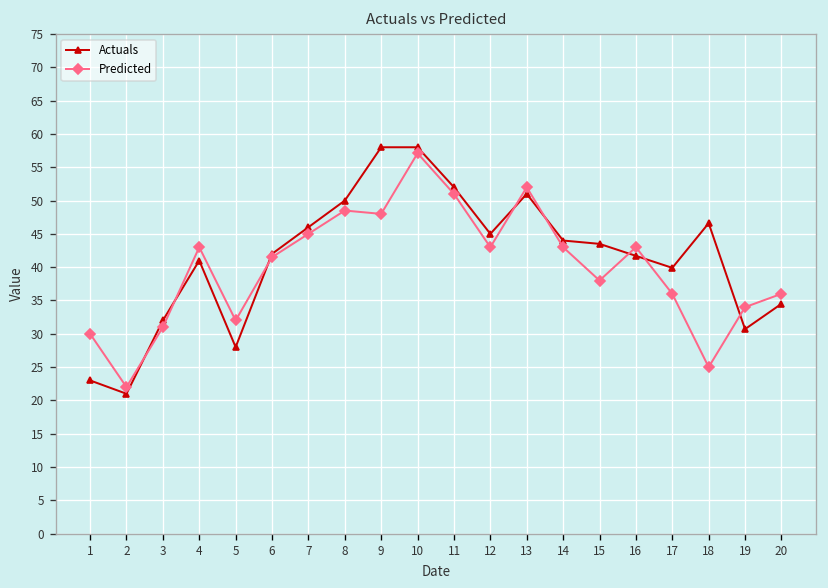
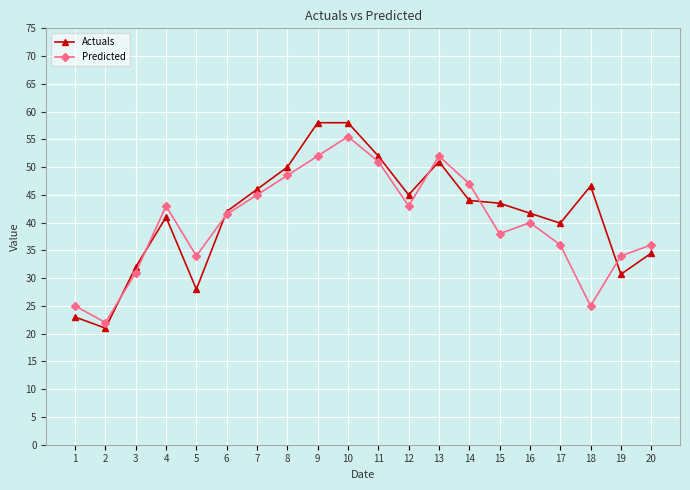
  {
    "Actuals": {
      "1": 23,
      "2": 21,
      "3": 32,
      "4": 41,
      "5": 28,
      "6": 42,
      "7": 46,
      "8": 50,
      "9": 58,
      "10": 58,
      "11": 52,
      "12": 45,
      "13": 51,
      "14": 44,
      "15": 44,
      "16": 42,
      "17": 40,
      "18": 47,
      "19": 31,
      "20": 35
    },
    "Predicted": {
-     "1": 30,
+     "1": 25,
      "2": 22,
      "3": 31,
      "4": 43,
-     "5": 32,
+     "5": 34,
      "6": 42,
      "7": 45,
      "8": 49,
-     "9": 48,
-     "10": 57,
+     "9": 52,
+     "10": 56,
      "11": 51,
      "12": 43,
      "13": 52,
-     "14": 43,
+     "14": 47,
      "15": 38,
-     "16": 43,
+     "16": 40,
      "17": 36,
      "18": 25,
      "19": 34,
      "20": 36
    }
  }
